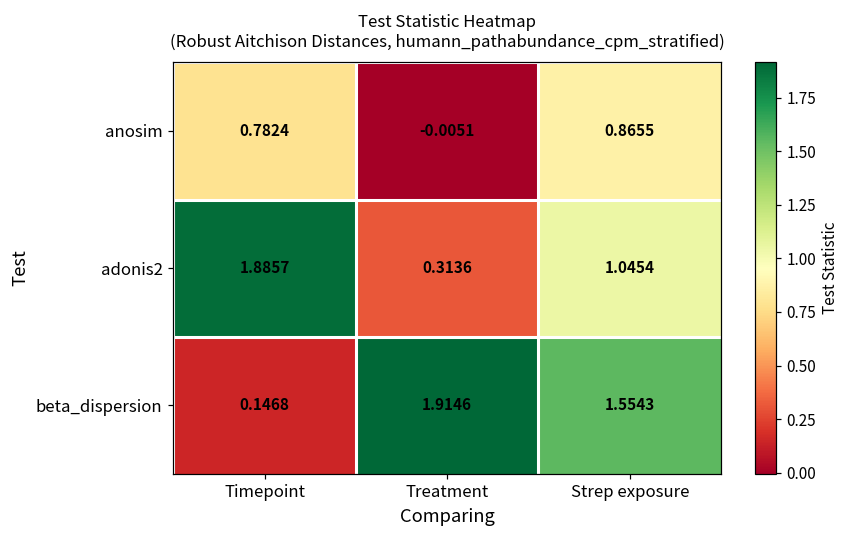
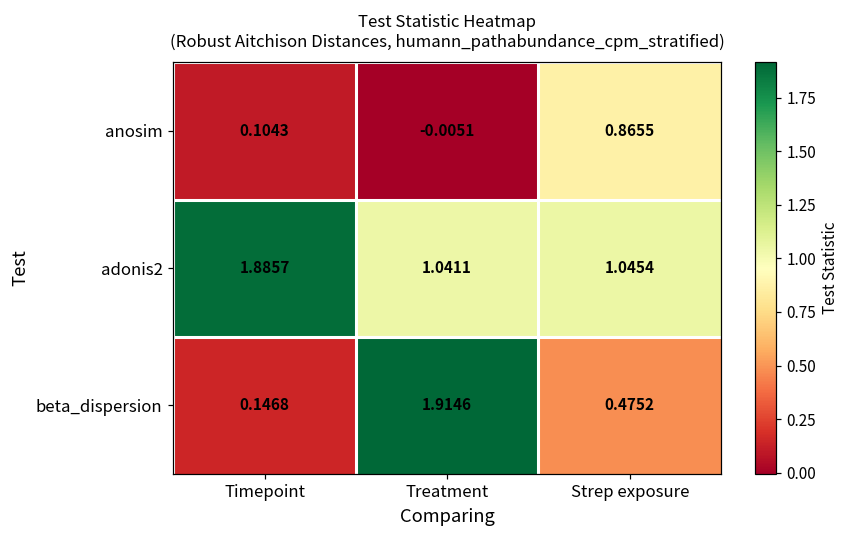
  {
    "anosim": {
-     "Timepoint": 0.7824,
+     "Timepoint": 0.1043,
      "Treatment": -0.0051,
      "Strep exposure": 0.8655
    },
    "adonis2": {
      "Timepoint": 1.8857,
-     "Treatment": 0.3136,
+     "Treatment": 1.0411,
      "Strep exposure": 1.0454
    },
    "beta_dispersion": {
      "Timepoint": 0.1468,
      "Treatment": 1.9146,
-     "Strep exposure": 1.5543
+     "Strep exposure": 0.4752
    }
  }
